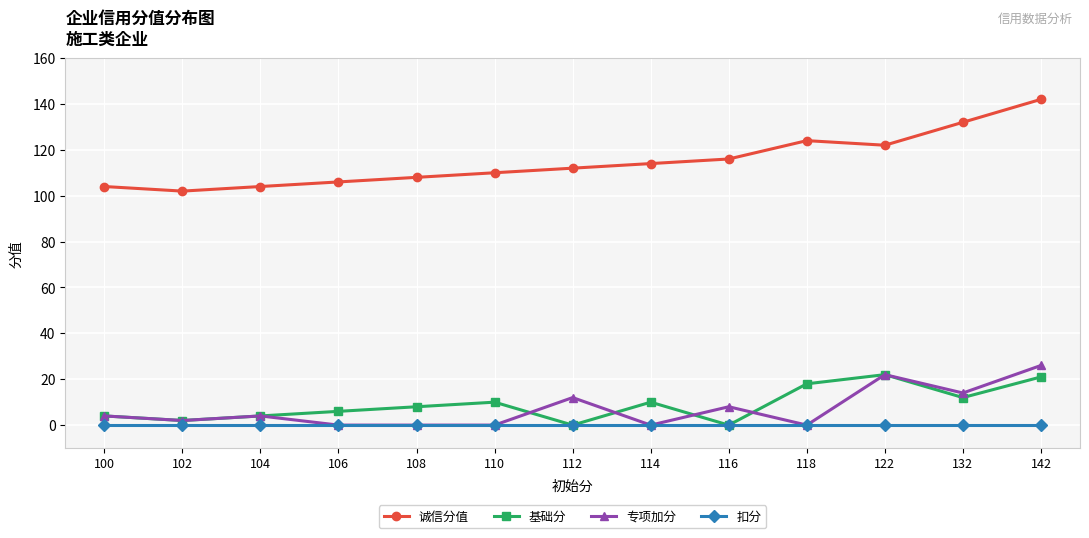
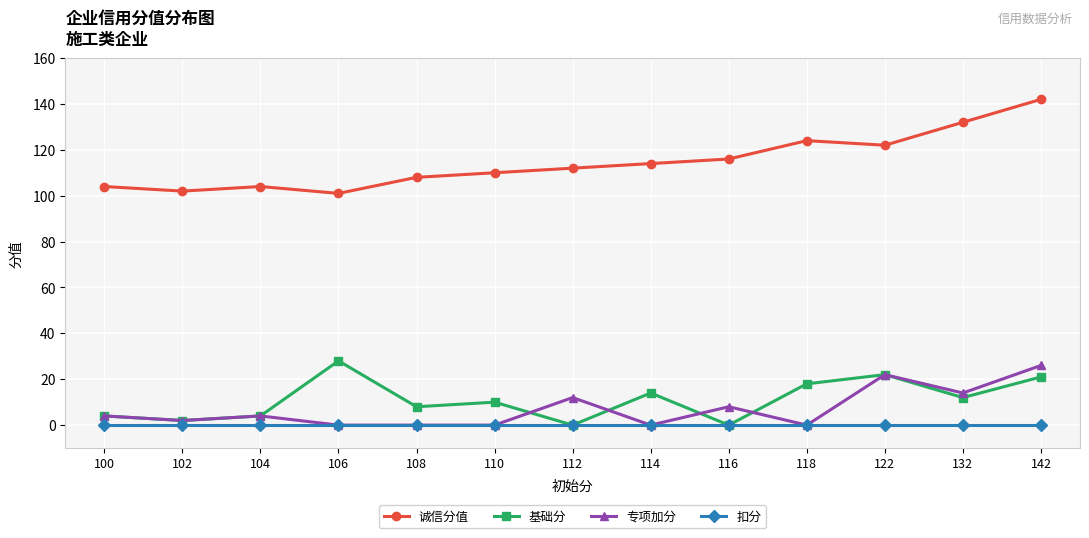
  {
    "诚信分值": {
      "100": 104,
      "102": 102,
      "104": 104,
-     "106": 106,
+     "106": 101,
      "108": 108,
      "110": 110,
      "112": 112,
      "114": 114,
      "116": 116,
      "118": 124,
      "122": 122,
      "132": 132,
      "142": 142
    },
    "基础分": {
-     "106": 6,
+     "106": 28,
      "108": 8,
      "110": 10,
-     "114": 10,
+     "114": 14,
      "118": 18,
      "132": 12,
      "142": 21
    },
    "专项加分": {
      "112": 12,
      "116": 8,
      "132": 14,
      "142": 26
    },
    "扣分": {
      "100": 0,
      "102": 0,
      "104": 0,
      "122": 0,
      "132": 0,
      "142": 0
    }
  }
